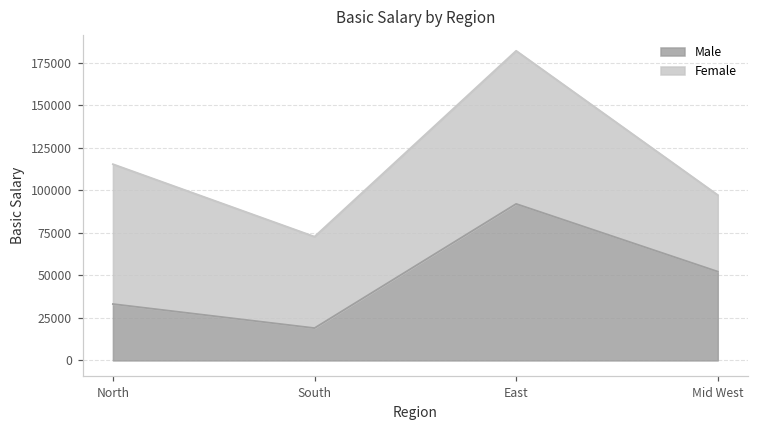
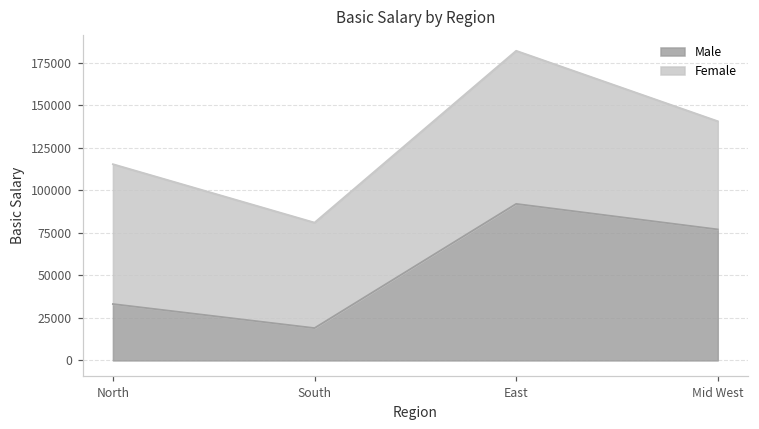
  {
    "Male": {
      "North": 33000,
      "South": 19000,
      "East": 92000,
-     "Mid West": 52000
+     "Mid West": 77000
    },
    "Female": {
      "North": 82000,
-     "South": 54000,
+     "South": 62000,
      "East": 90000,
-     "Mid West": 45000
+     "Mid West": 64000
    }
  }
